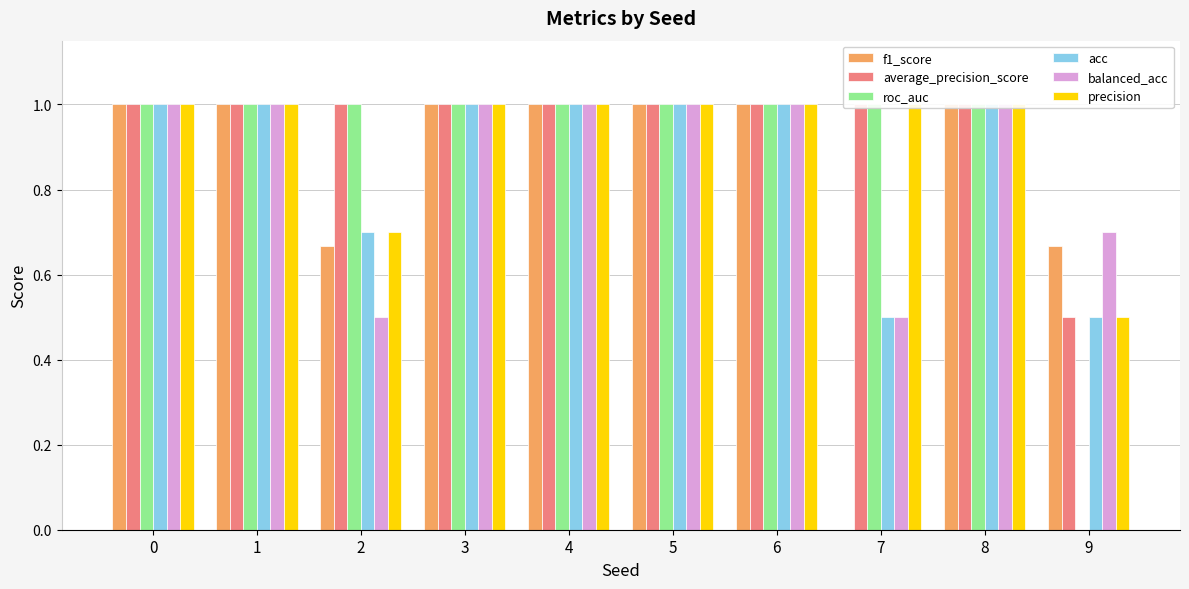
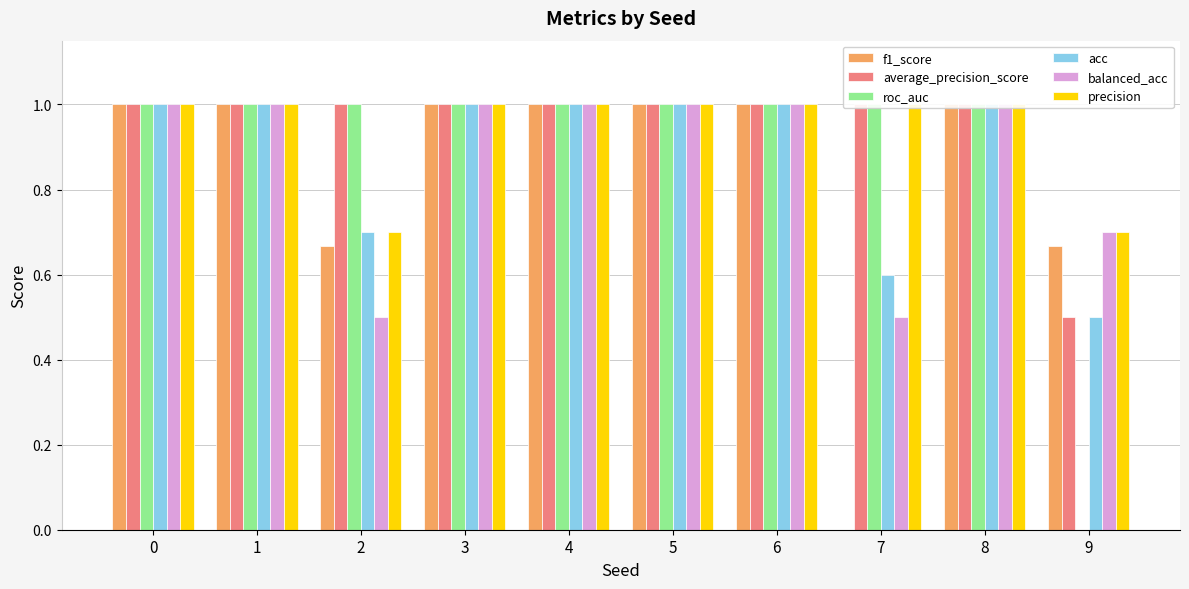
  {
    "roc_auc": {
      "0": 1.0,
      "1": 1.0,
      "2": 1.0,
      "3": 1.0,
      "4": 1.0,
      "5": 1.0,
      "6": 1.0,
      "9": 0.0
    },
    "acc": {
      "0": 1.0,
      "1": 1.0,
      "2": 0.7,
      "3": 1.0,
      "4": 1.0,
      "5": 1.0,
      "6": 1.0,
-     "7": 0.5,
+     "7": 0.6,
      "9": 0.5
    },
    "balanced_acc": {
      "0": 1.0,
      "1": 1.0,
      "2": 0.5,
      "3": 1.0,
      "4": 1.0,
      "5": 1.0,
      "6": 1.0,
      "7": 0.5,
      "9": 0.7
    },
    "precision": {
      "0": 1.0,
      "1": 1.0,
      "2": 0.7,
      "3": 1.0,
      "4": 1.0,
      "5": 1.0,
      "6": 1.0,
-     "9": 0.5
+     "9": 0.7
    }
  }
